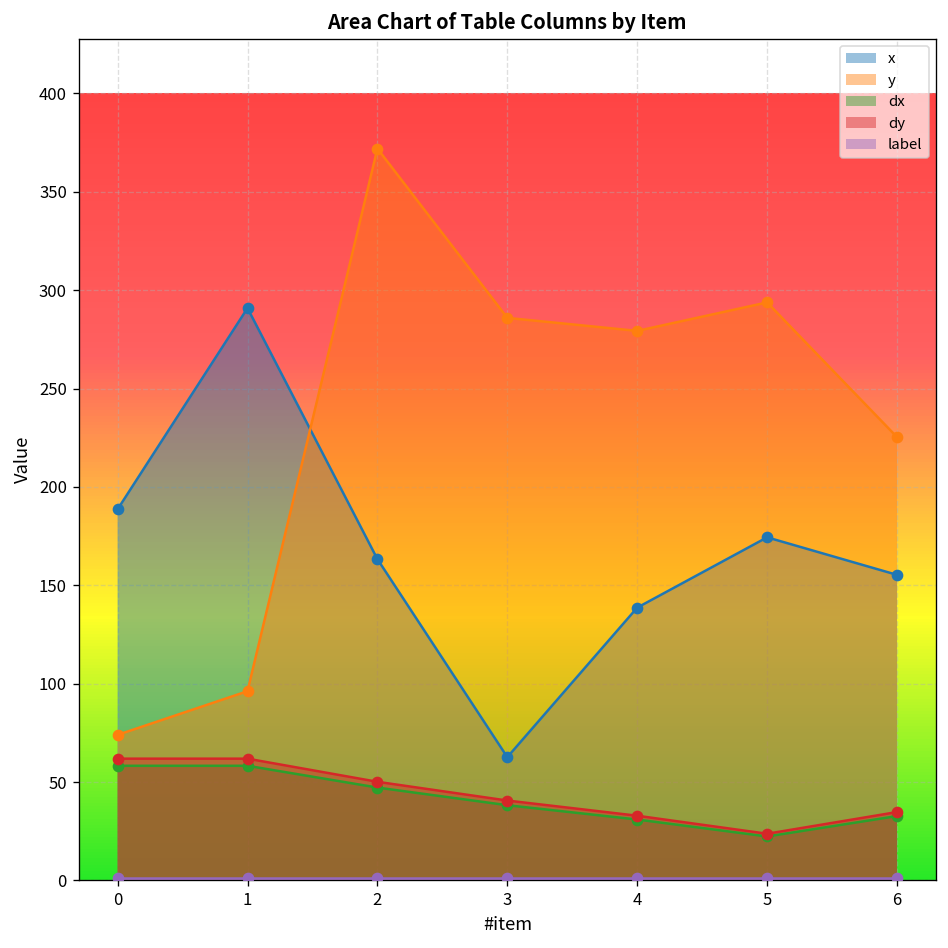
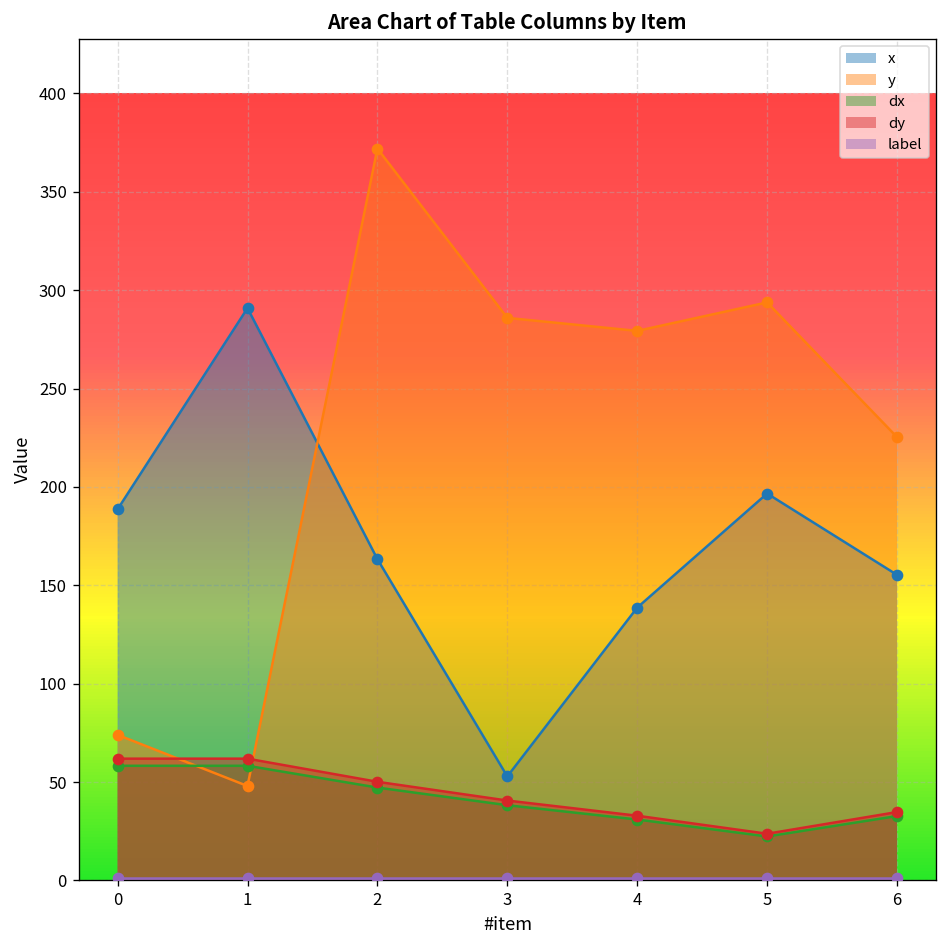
  {
    "x": {
      "0": 189,
      "1": 291,
      "2": 163,
-     "3": 63,
+     "3": 53,
      "4": 139,
-     "5": 174,
+     "5": 197,
      "6": 155
    },
    "y": {
      "0": 74,
-     "1": 96,
+     "1": 48,
      "2": 372,
      "3": 286,
      "4": 279,
      "5": 294,
      "6": 225
    },
    "dx": {
      "0": 58,
      "1": 58,
      "2": 47,
      "3": 38,
      "4": 31,
      "6": 33
    },
    "dy": {
      "0": 62,
      "1": 62,
      "2": 50,
      "3": 41,
      "4": 33,
      "6": 35
    },
    "label": {
      "0": 1,
      "1": 1,
      "2": 1,
      "3": 1,
      "4": 1,
      "5": 1,
      "6": 1
    }
  }
